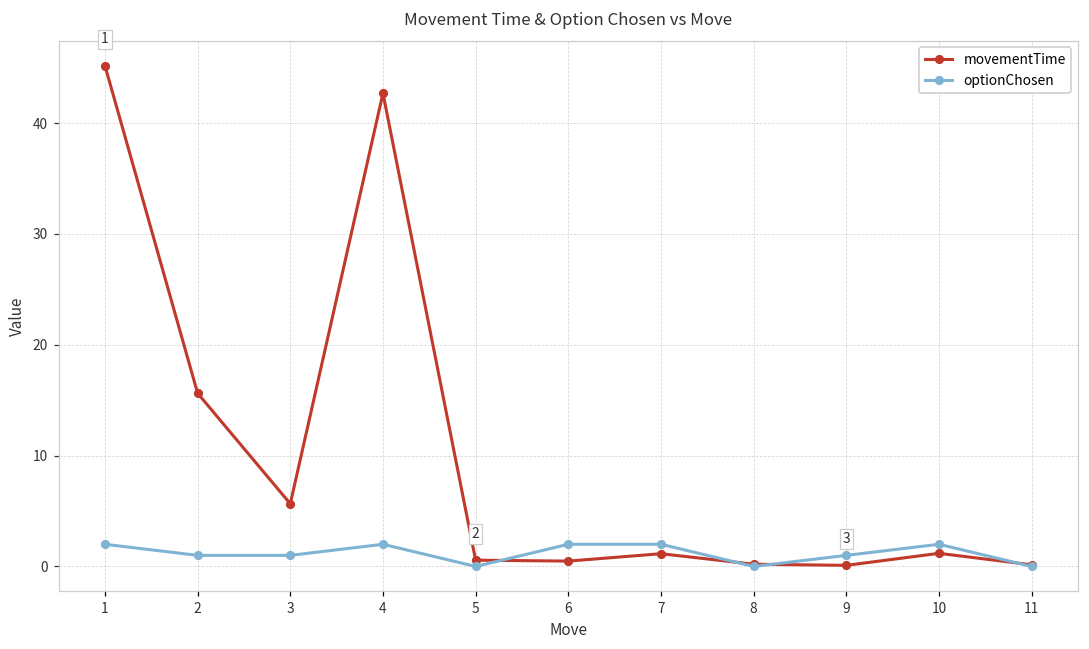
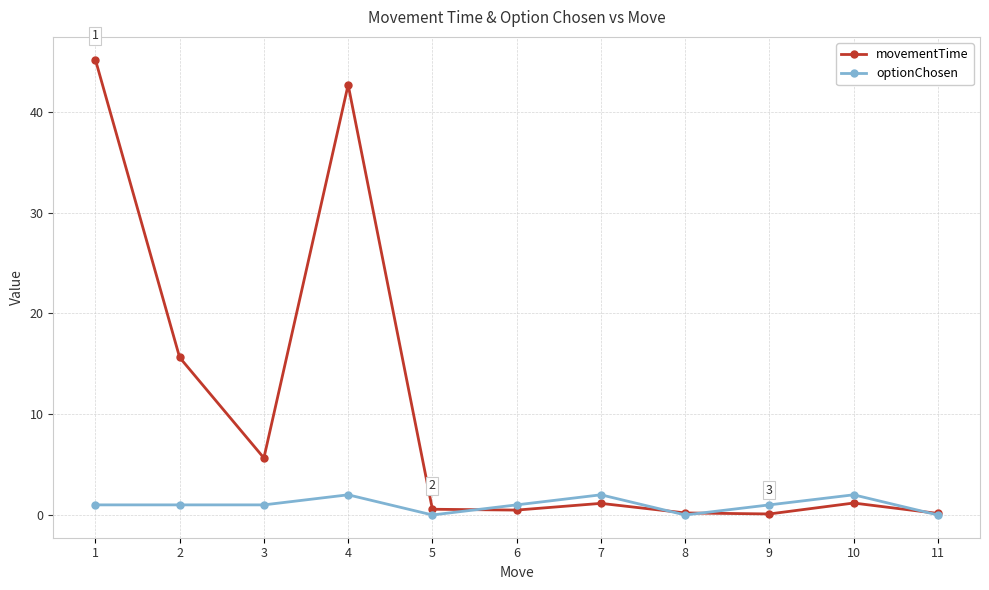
  {
    "movementTime": {
      "2": 15.6,
      "3": 5.7,
      "4": 42.7,
      "6": 0.5,
      "7": 1,
      "9": 0,
      "10": 1
    },
    "optionChosen": {
-     "1": 2,
+     "1": 1,
      "2": 1,
      "3": 1,
      "4": 2,
      "5": 0,
-     "6": 2,
+     "6": 1,
      "7": 2,
      "10": 2
    }
  }
